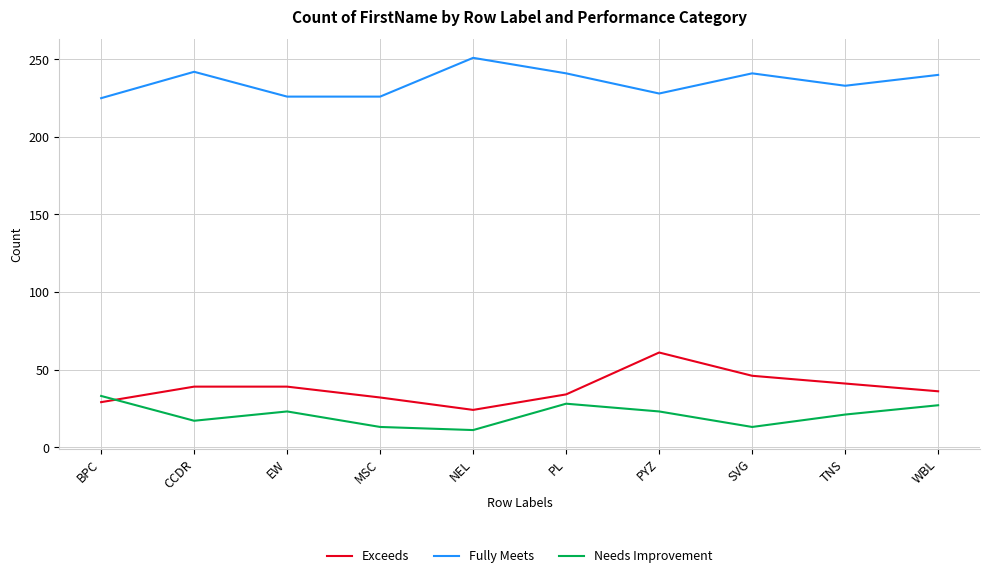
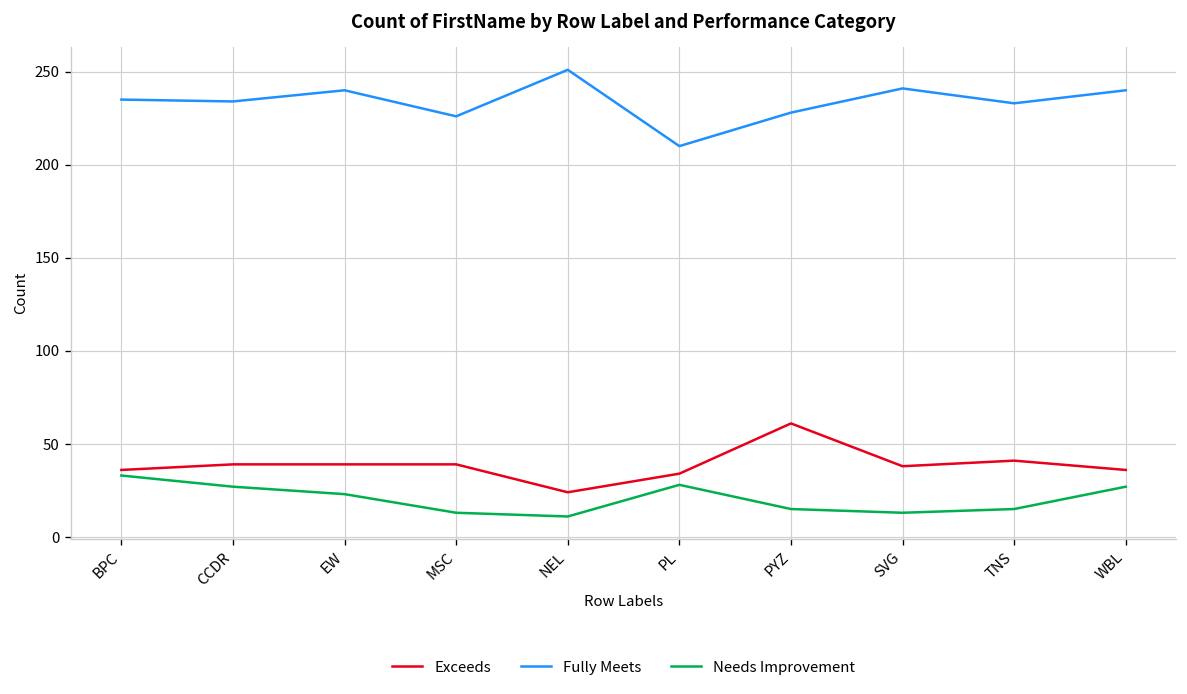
  {
    "Exceeds": {
-     "BPC": 29,
+     "BPC": 36,
      "CCDR": 39,
      "EW": 39,
-     "MSC": 32,
+     "MSC": 39,
      "NEL": 24,
      "PL": 34,
      "PYZ": 61,
-     "SVG": 46,
+     "SVG": 38,
      "TNS": 41,
      "WBL": 36
    },
    "Fully Meets": {
-     "BPC": 225,
-     "CCDR": 242,
-     "EW": 226,
+     "BPC": 235,
+     "CCDR": 234,
+     "EW": 240,
      "MSC": 226,
      "NEL": 251,
-     "PL": 241,
+     "PL": 210,
      "PYZ": 228,
      "SVG": 241,
      "TNS": 233,
      "WBL": 240
    },
    "Needs Improvement": {
      "BPC": 33,
-     "CCDR": 17,
+     "CCDR": 27,
      "EW": 23,
      "MSC": 13,
      "NEL": 11,
      "PL": 28,
-     "PYZ": 23,
+     "PYZ": 15,
      "SVG": 13,
-     "TNS": 21,
+     "TNS": 15,
      "WBL": 27
    }
  }
